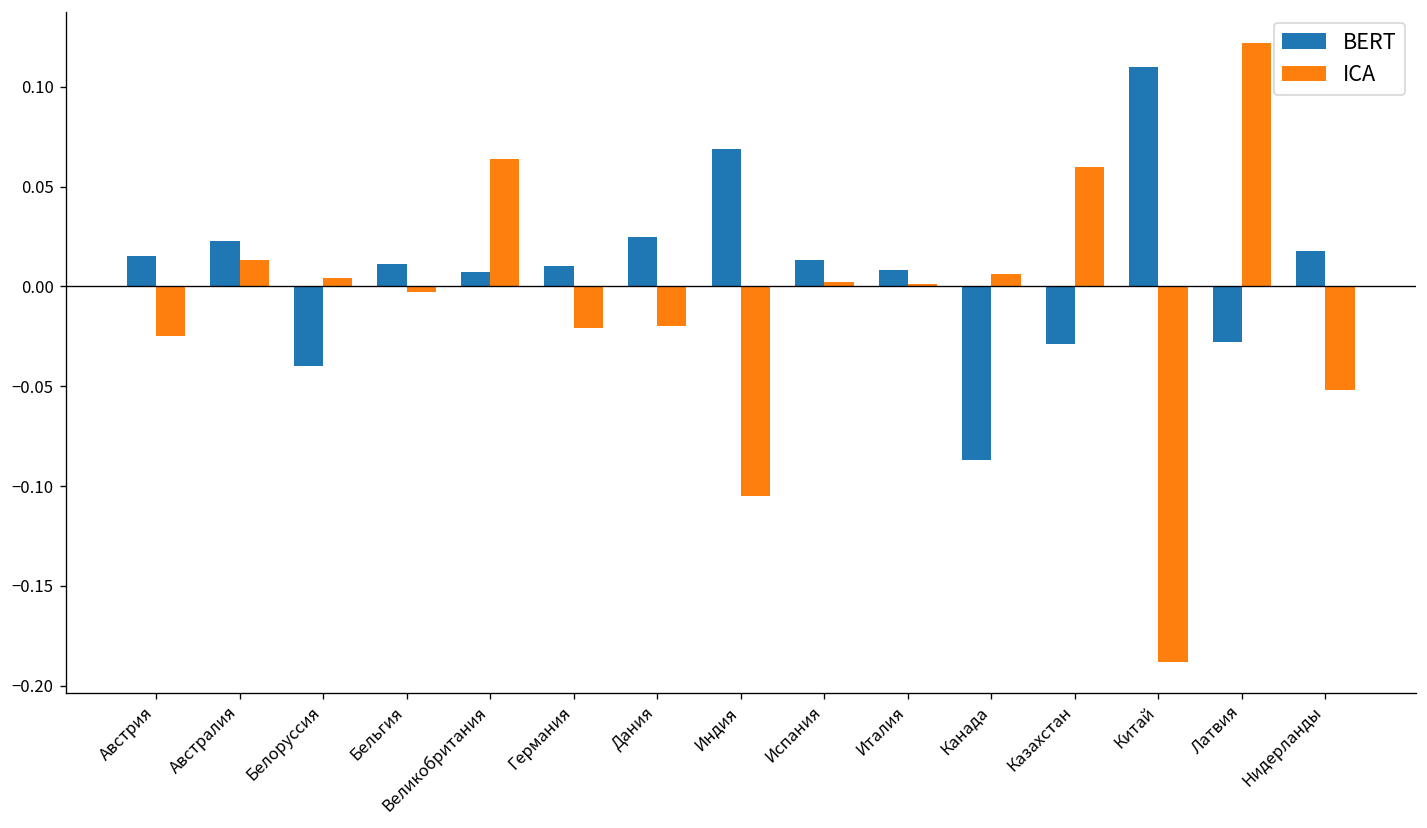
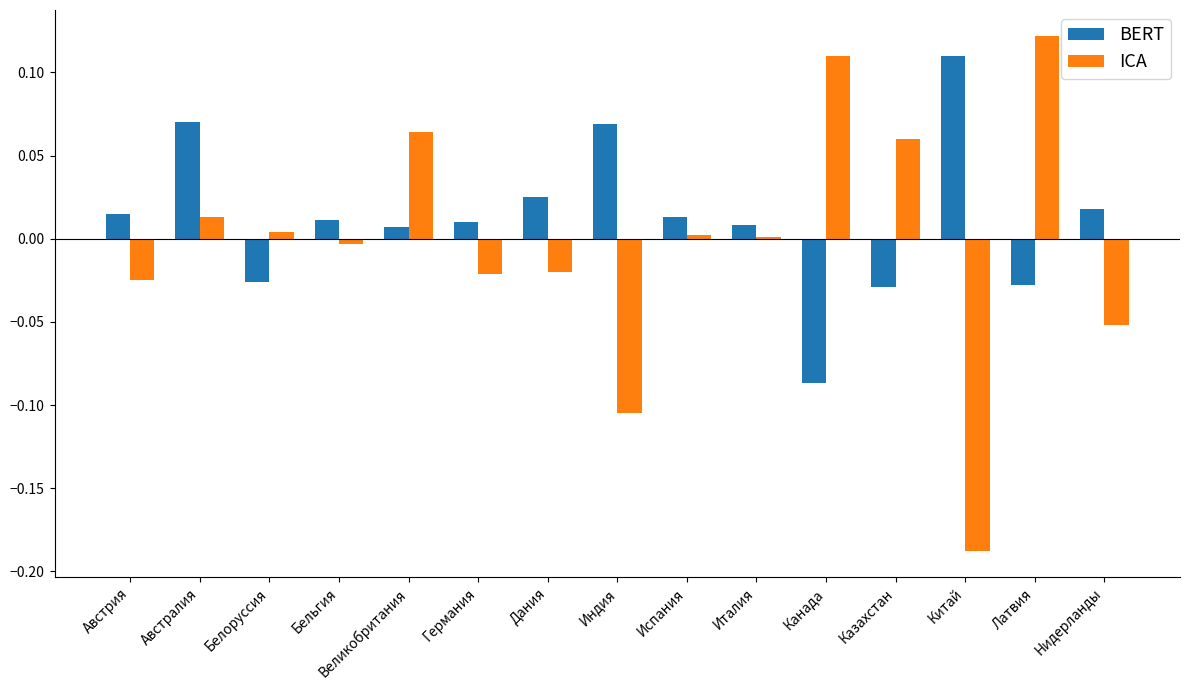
  {
    "BERT": {
      "Австрия": 0.015,
-     "Австралия": 0.023,
-     "Белоруссия": -0.040,
+     "Австралия": 0.070,
+     "Белоруссия": -0.026,
      "Бельгия": 0.011,
      "Великобритания": 0.007,
      "Германия": 0.010,
      "Дания": 0.025,
      "Индия": 0.069,
      "Испания": 0.013,
      "Италия": 0.008,
      "Канада": -0.087,
      "Казахстан": -0.029,
      "Китай": 0.110,
      "Латвия": -0.028,
      "Нидерланды": 0.018
    },
    "ICA": {
      "Австрия": -0.025,
      "Австралия": 0.013,
      "Белоруссия": 0.004,
      "Бельгия": -0.003,
      "Великобритания": 0.064,
      "Германия": -0.021,
      "Дания": -0.020,
      "Индия": -0.105,
      "Испания": 0.002,
-     "Канада": 0.006,
+     "Канада": 0.110,
      "Казахстан": 0.060,
      "Китай": -0.188,
      "Латвия": 0.122,
      "Нидерланды": -0.052
    }
  }
